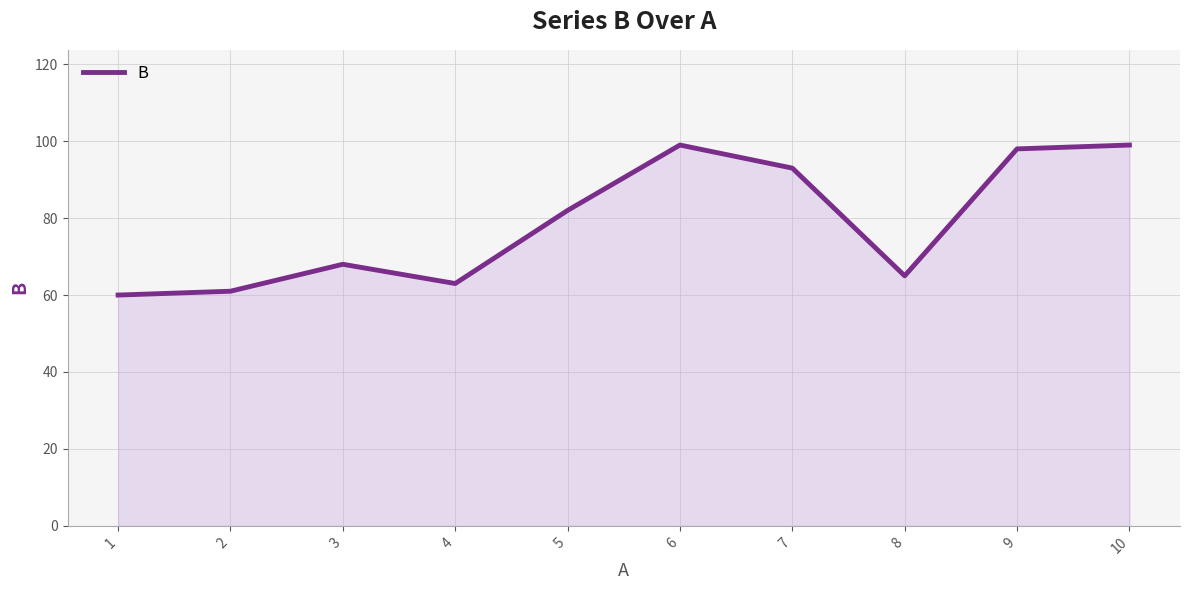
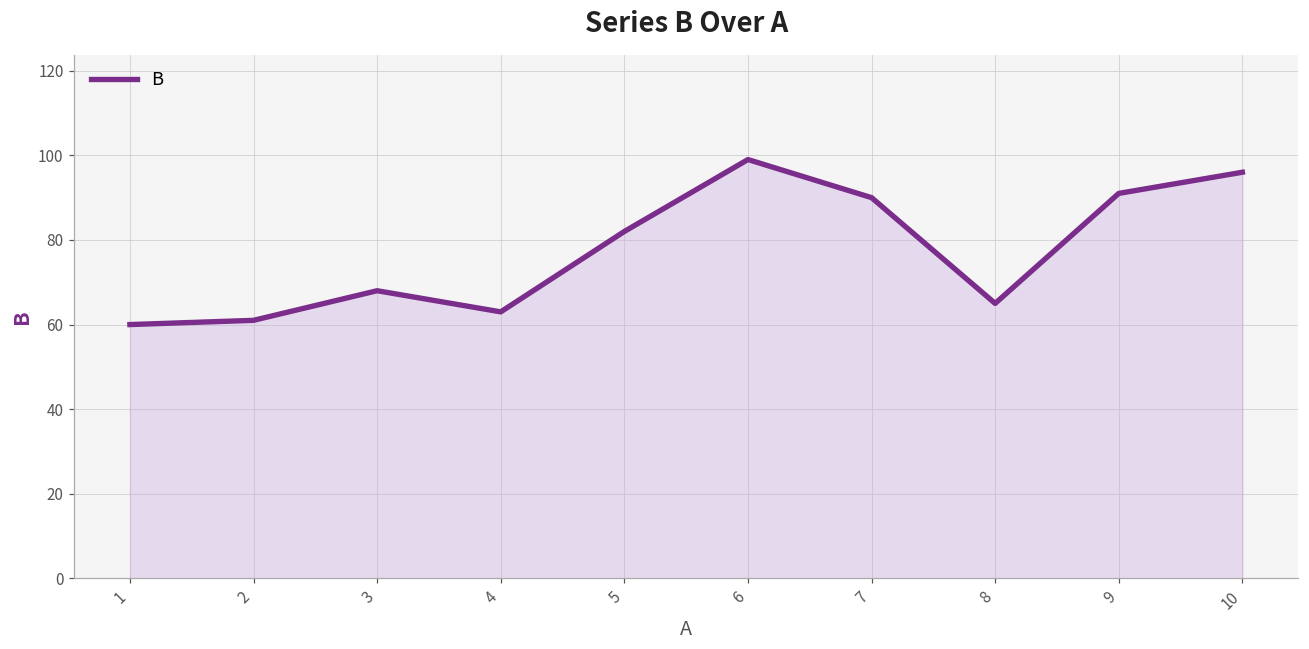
  {
    "1": 60,
    "2": 61,
    "3": 68,
    "4": 63,
    "5": 82,
    "6": 99,
-   "7": 93,
+   "7": 90,
    "8": 65,
-   "9": 98,
-   "10": 99
+   "9": 91,
+   "10": 96
  }
